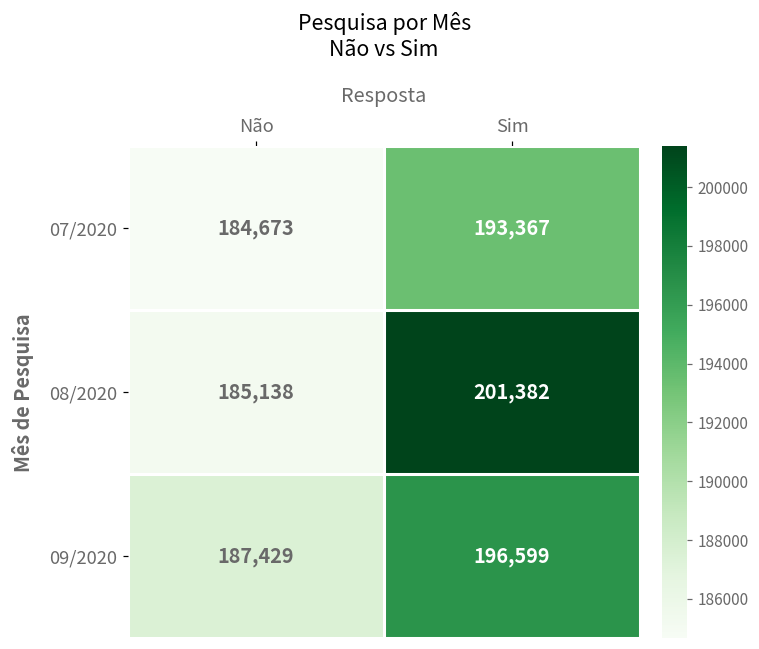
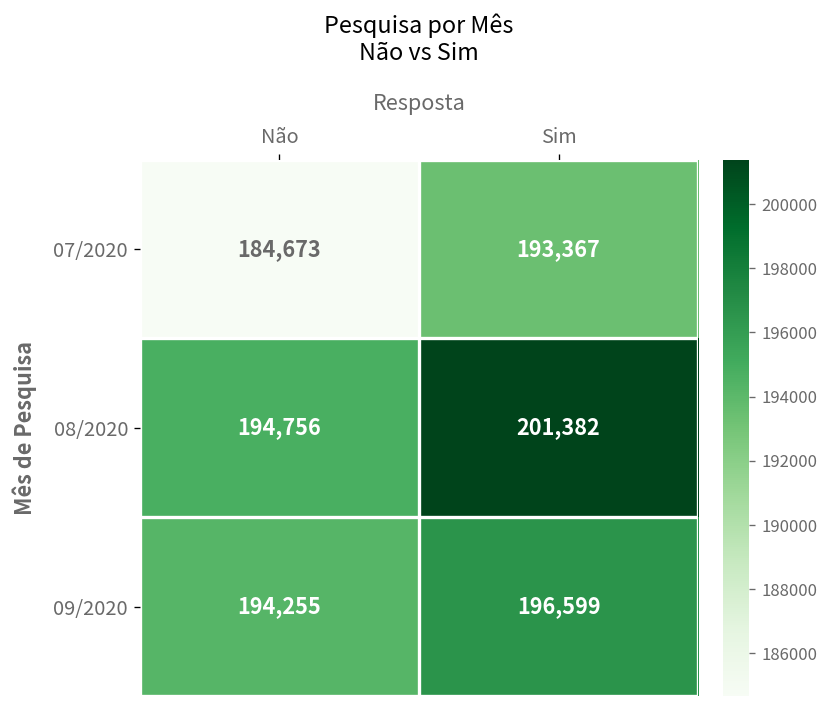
  {
    "07/2020": {
      "Não": "184,673",
      "Sim": "193,367"
    },
    "08/2020": {
-     "Não": "185,138",
+     "Não": "194,756",
      "Sim": "201,382"
    },
    "09/2020": {
-     "Não": "187,429",
+     "Não": "194,255",
      "Sim": "196,599"
    }
  }
